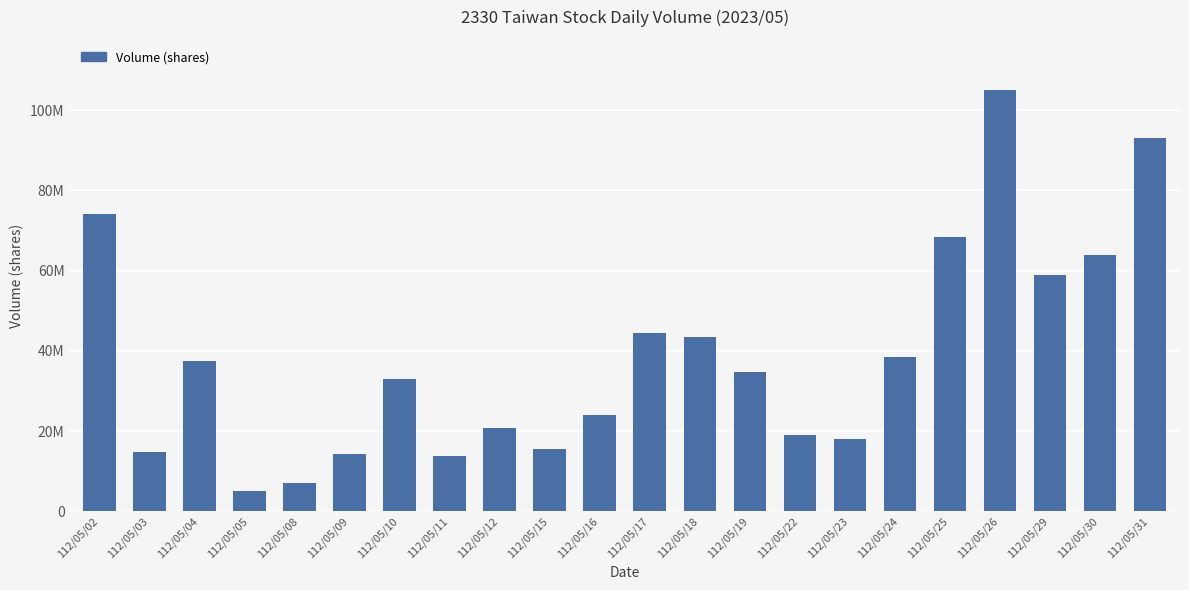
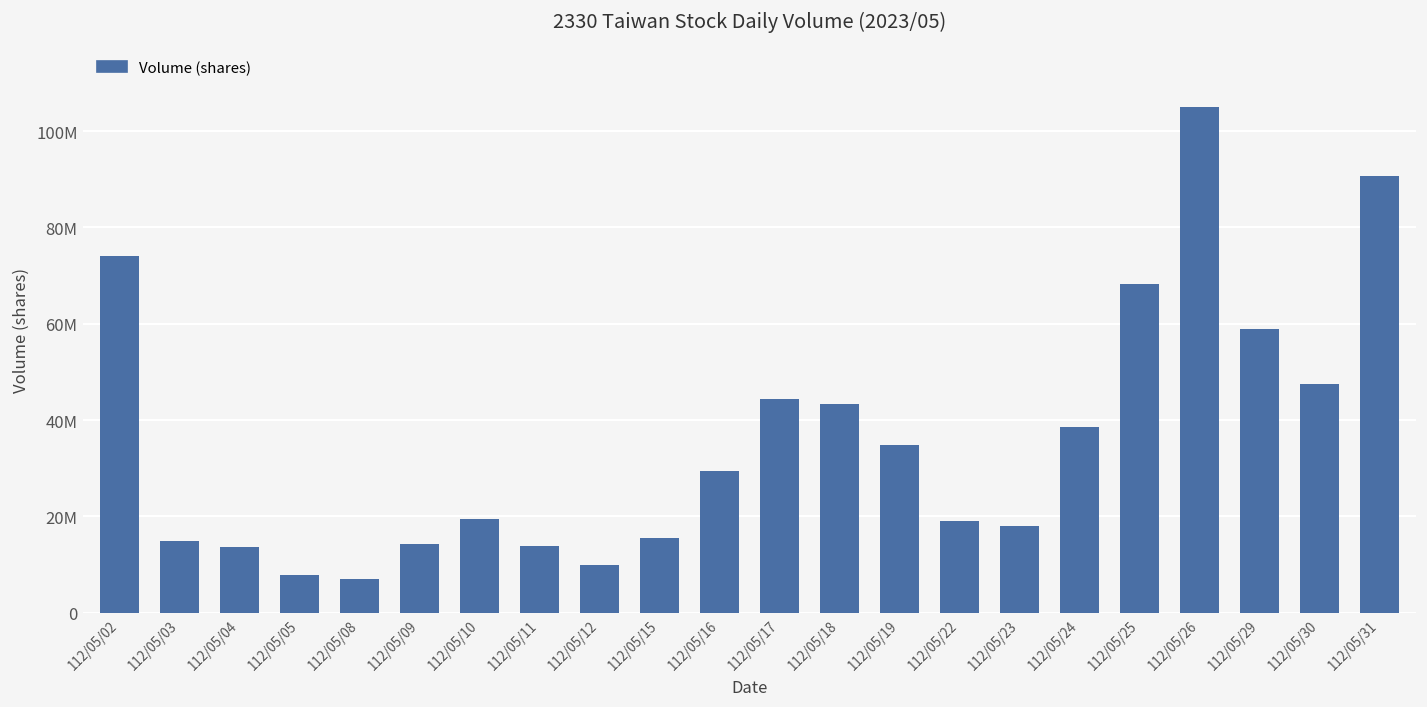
  {
    "112/05/02": 74000000,
    "112/05/03": 15000000,
-   "112/05/04": 38000000,
-   "112/05/05": 5000000,
+   "112/05/04": 14000000,
+   "112/05/05": 8000000,
    "112/05/08": 7000000,
    "112/05/09": 14000000,
-   "112/05/10": 33000000,
+   "112/05/10": 19000000,
    "112/05/11": 14000000,
-   "112/05/12": 21000000,
+   "112/05/12": 10000000,
    "112/05/15": 16000000,
-   "112/05/16": 24000000,
+   "112/05/16": 29000000,
    "112/05/17": 44000000,
    "112/05/18": 43000000,
    "112/05/19": 35000000,
    "112/05/22": 19000000,
    "112/05/23": 18000000,
    "112/05/24": 39000000,
    "112/05/25": 68000000,
    "112/05/26": 105000000,
    "112/05/29": 59000000,
-   "112/05/30": 64000000,
-   "112/05/31": 93000000
+   "112/05/30": 47000000,
+   "112/05/31": 91000000
  }
